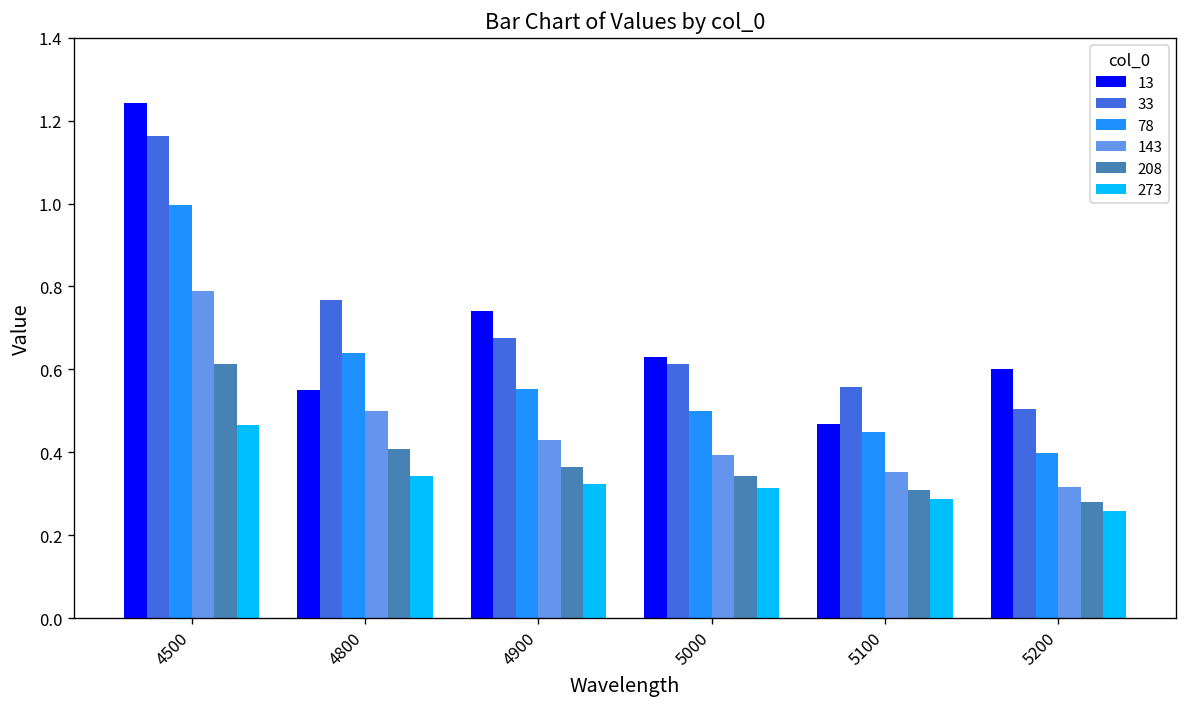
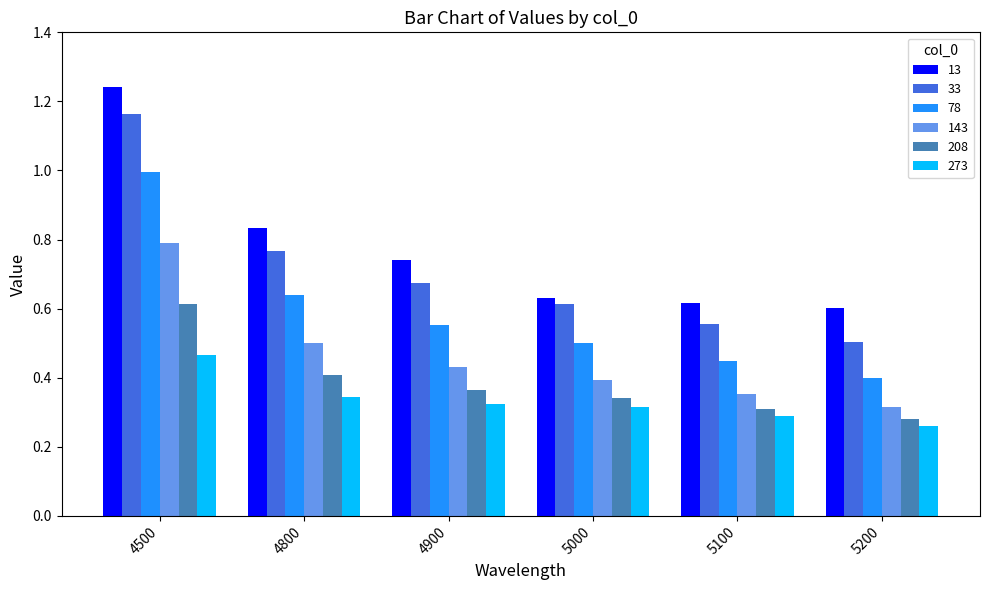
  {
    "13": {
      "4500": 1.24,
-     "4800": 0.55,
+     "4800": 0.83,
      "4900": 0.74,
      "5000": 0.63,
-     "5100": 0.47,
+     "5100": 0.62,
      "5200": 0.60
    }
  }
